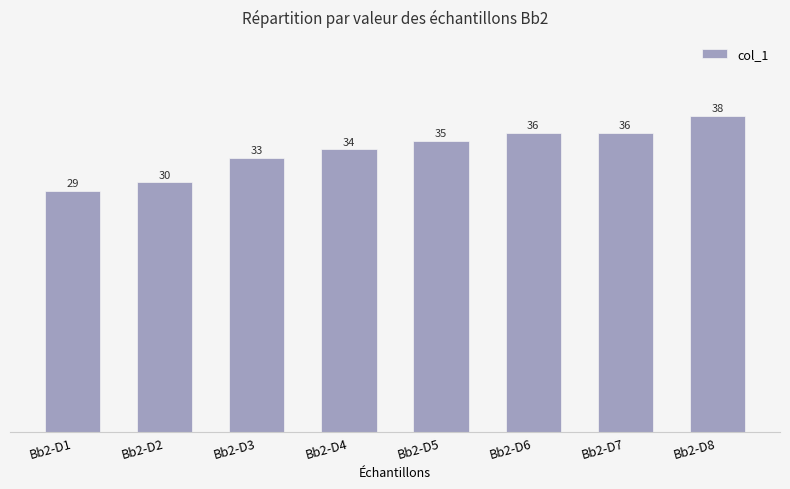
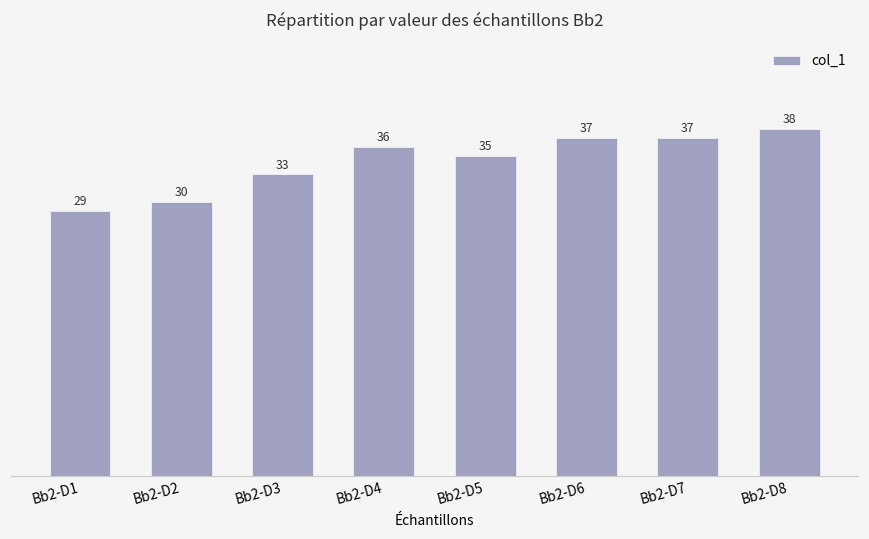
  {
    "Bb2-D1": 29,
    "Bb2-D2": 30,
    "Bb2-D3": 33,
-   "Bb2-D4": 34,
+   "Bb2-D4": 36,
    "Bb2-D5": 35,
-   "Bb2-D6": 36,
-   "Bb2-D7": 36,
+   "Bb2-D6": 37,
+   "Bb2-D7": 37,
    "Bb2-D8": 38
  }
